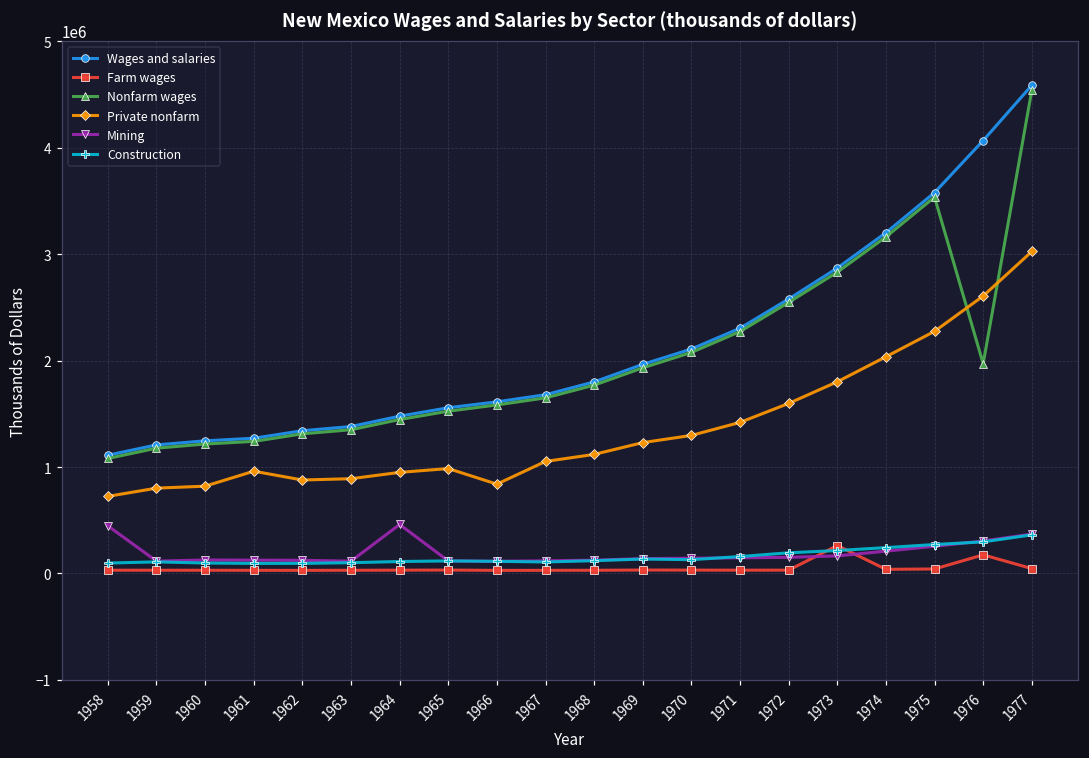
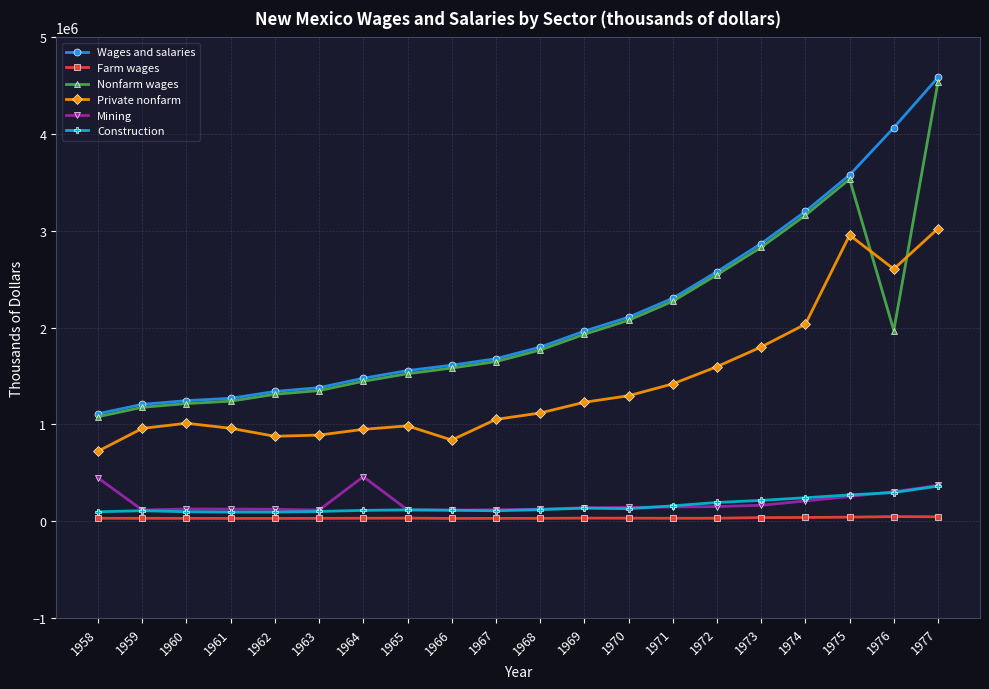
  {
    "Farm wages": {
      "1958": 0,
      "1959": 0,
      "1960": 0,
      "1961": 0,
      "1962": 0,
      "1963": 0,
      "1964": 0,
      "1965": 0,
      "1966": 0,
      "1967": 0,
      "1968": 0,
      "1969": 0,
      "1970": 0,
      "1971": 0,
      "1972": 0,
-     "1973": 300000,
+     "1973": 0,
      "1974": 0,
      "1975": 0,
-     "1976": 200000,
+     "1976": 0,
      "1977": 0
    },
    "Nonfarm wages": {
      "1958": 1100000,
      "1959": 1200000,
      "1960": 1200000,
      "1961": 1200000,
      "1962": 1300000,
      "1963": 1400000,
      "1964": 1400000,
      "1965": 1500000,
      "1966": 1600000,
      "1967": 1600000,
      "1968": 1800000,
      "1969": 1900000,
      "1970": 2100000,
      "1971": 2300000,
      "1972": 2500000,
      "1973": 2800000,
      "1974": 3200000,
      "1975": 3500000,
      "1976": 2000000,
      "1977": 4500000
    },
    "Private nonfarm": {
      "1958": 700000,
-     "1959": 800000,
-     "1960": 800000,
+     "1959": 1000000,
+     "1960": 1000000,
      "1961": 1000000,
      "1962": 900000,
      "1963": 900000,
      "1964": 900000,
      "1965": 1000000,
      "1966": 800000,
      "1967": 1100000,
      "1968": 1100000,
      "1969": 1200000,
      "1970": 1300000,
      "1971": 1400000,
      "1972": 1600000,
      "1973": 1800000,
      "1974": 2000000,
-     "1975": 2300000,
+     "1975": 3000000,
      "1976": 2600000,
      "1977": 3000000
    },
    "Mining": {
      "1958": 400000,
      "1960": 100000,
      "1961": 100000,
      "1962": 100000,
      "1964": 500000,
      "1972": 200000,
      "1973": 200000,
      "1974": 200000
    }
  }
